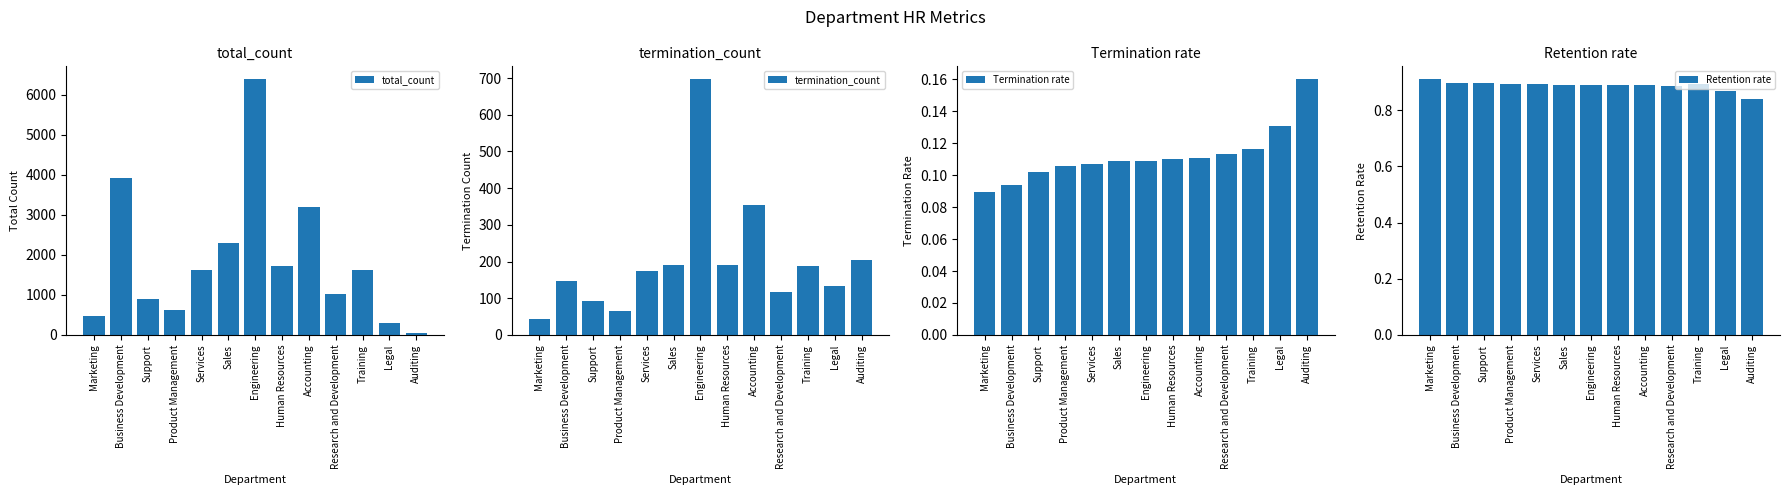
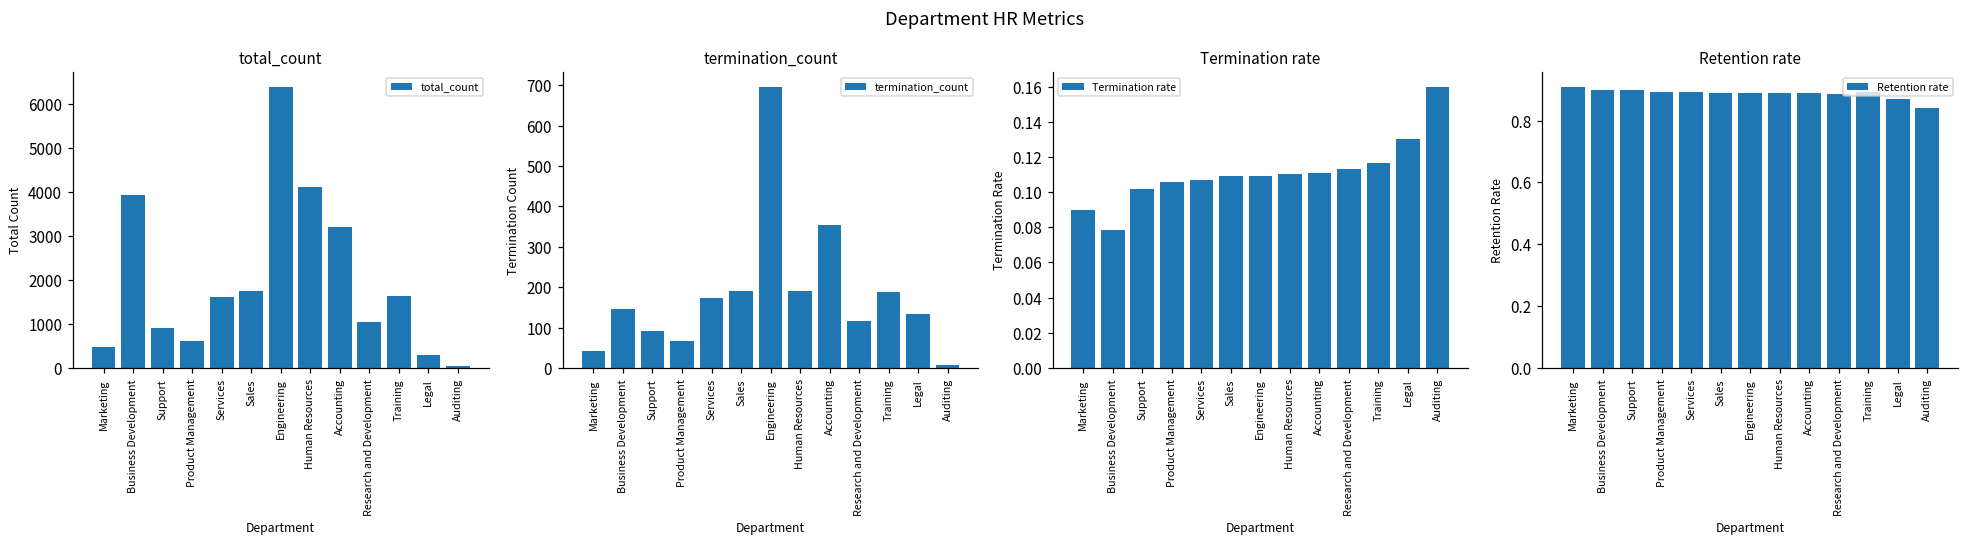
  {
    "total_count": {
      "Marketing": 500,
      "Business Development": 3900,
      "Support": 900,
      "Product Management": 600,
      "Services": 1600,
-     "Sales": 2300,
+     "Sales": 1700,
      "Engineering": 6400,
-     "Human Resources": 1700,
+     "Human Resources": 4100,
      "Accounting": 3200,
      "Research and Development": 1000,
      "Training": 1600,
      "Legal": 300
    },
    "termination_count": {
      "Marketing": 40,
      "Business Development": 150,
      "Support": 90,
      "Product Management": 70,
      "Services": 170,
      "Sales": 190,
      "Engineering": 700,
      "Human Resources": 190,
      "Accounting": 350,
      "Research and Development": 120,
      "Training": 190,
      "Legal": 130,
-     "Auditing": 200
+     "Auditing": 10
    },
    "Termination rate": {
      "Marketing": 0.090,
-     "Business Development": 0.094,
+     "Business Development": 0.078,
      "Support": 0.102,
      "Product Management": 0.106,
      "Services": 0.107,
      "Sales": 0.109,
      "Engineering": 0.109,
      "Human Resources": 0.110,
      "Accounting": 0.111,
      "Research and Development": 0.113,
      "Training": 0.117,
      "Legal": 0.130,
      "Auditing": 0.160
    },
    "Retention rate": {
      "Marketing": 0.91,
      "Business Development": 0.90,
      "Support": 0.90,
      "Product Management": 0.89,
      "Services": 0.89,
      "Sales": 0.89,
      "Engineering": 0.89,
      "Human Resources": 0.89,
      "Accounting": 0.89,
      "Research and Development": 0.89,
      "Legal": 0.87,
      "Auditing": 0.84
    }
  }
